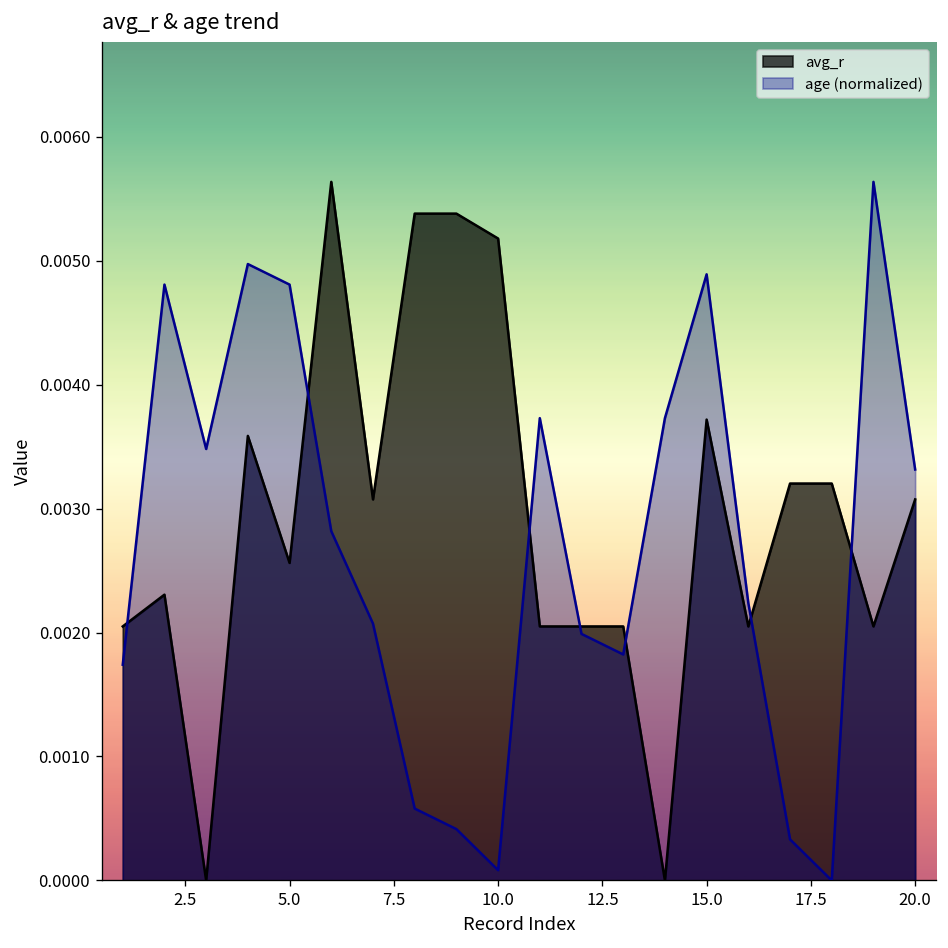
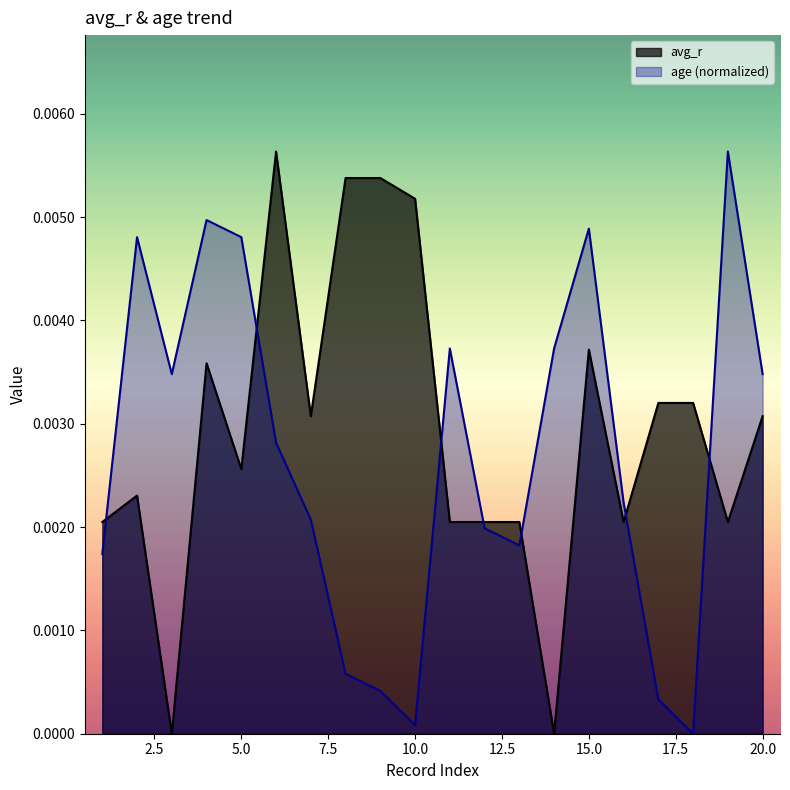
  {
    "avg_r": {
      "5.0": 0.00256,
      "10.0": 0.00518,
      "15.0": 0.00372,
      "20.0": 0.00307
    },
    "age (normalized)": {
      "5.0": 0.00481,
      "10.0": 0.00008,
      "15.0": 0.00489,
-     "20.0": 0.00331
+     "20.0": 0.00348
    }
  }
